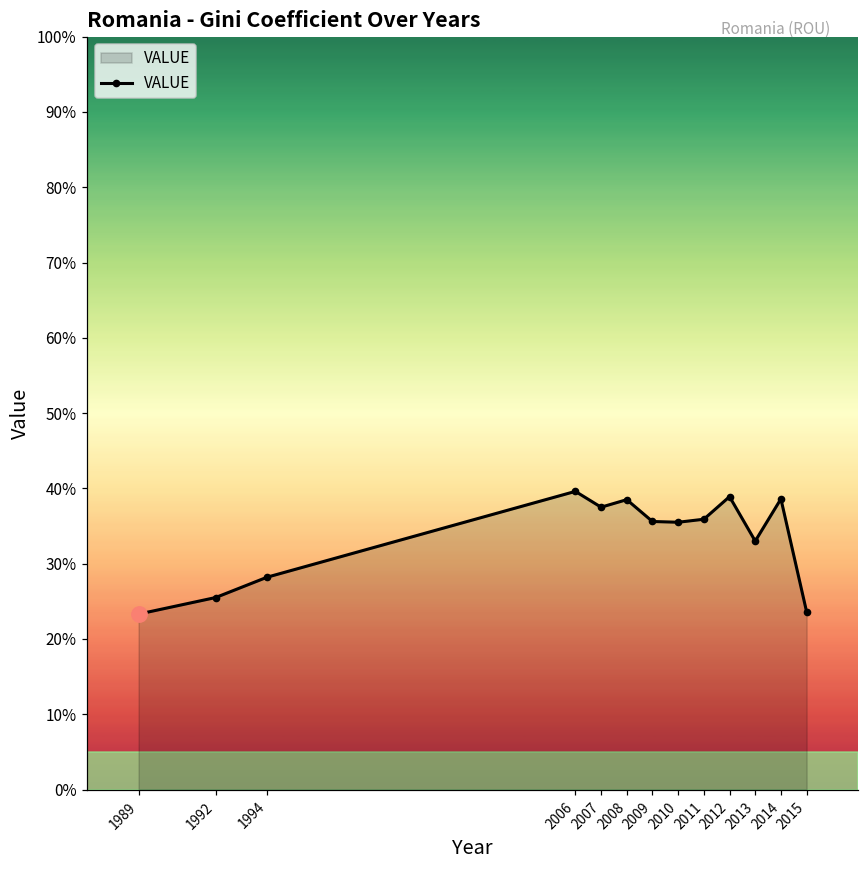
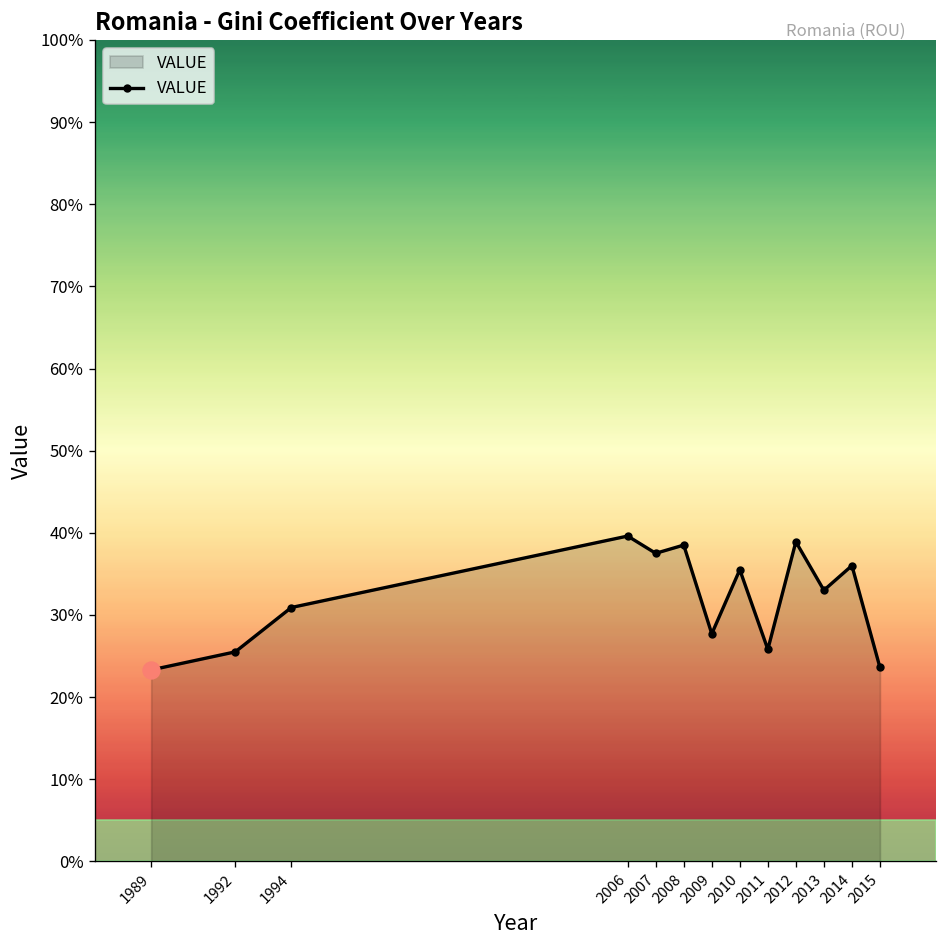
  {
    "VALUE": {
      "1992": "26%",
-     "1994": "28%",
+     "1994": "31%",
      "2006": "40%",
      "2007": "38%",
      "2008": "39%",
-     "2009": "36%",
+     "2009": "28%",
      "2010": "36%",
-     "2011": "36%",
+     "2011": "26%",
      "2012": "39%",
      "2013": "33%",
-     "2014": "39%",
+     "2014": "36%",
      "2015": "24%"
    }
  }
